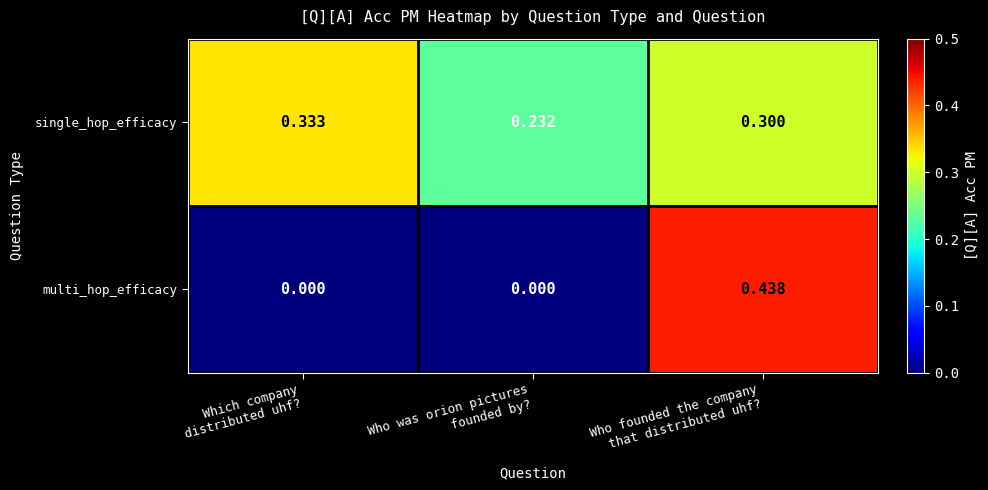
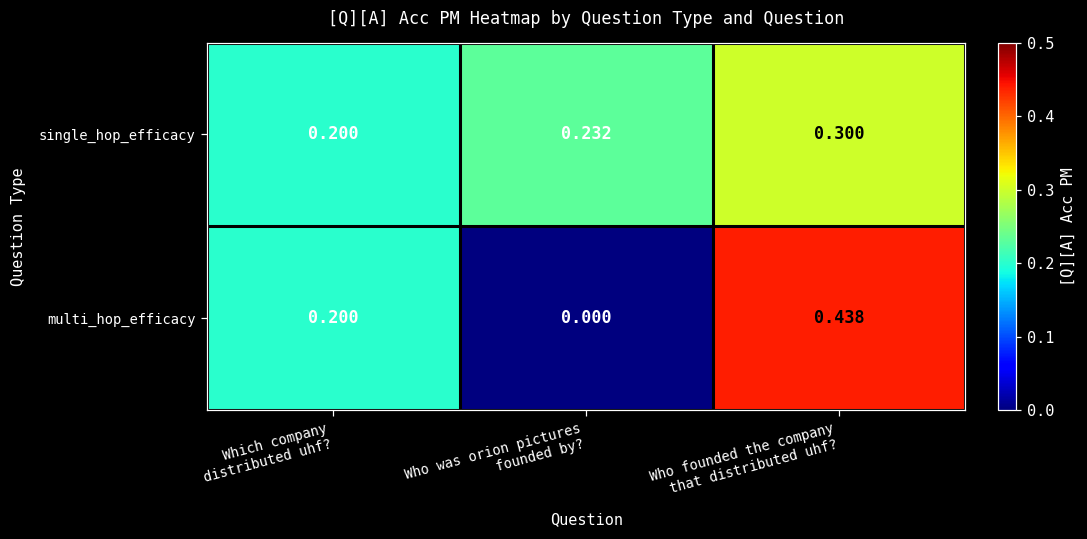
  {
    "single_hop_efficacy": {
-     "Which company distributed uhf?": 0.333,
+     "Which company distributed uhf?": 0.200,
      "Who was orion pictures founded by?": 0.232,
      "Who founded the company that distributed uhf?": 0.300
    },
    "multi_hop_efficacy": {
-     "Which company distributed uhf?": 0.000,
+     "Which company distributed uhf?": 0.200,
      "Who was orion pictures founded by?": 0.000,
      "Who founded the company that distributed uhf?": 0.438
    }
  }
